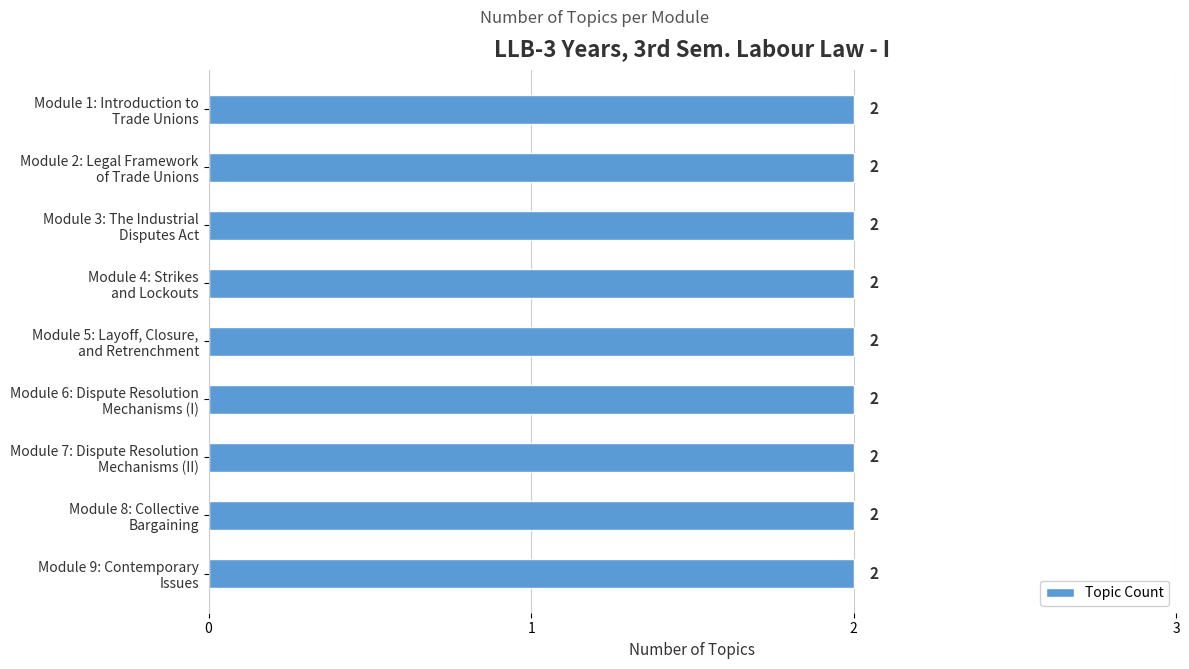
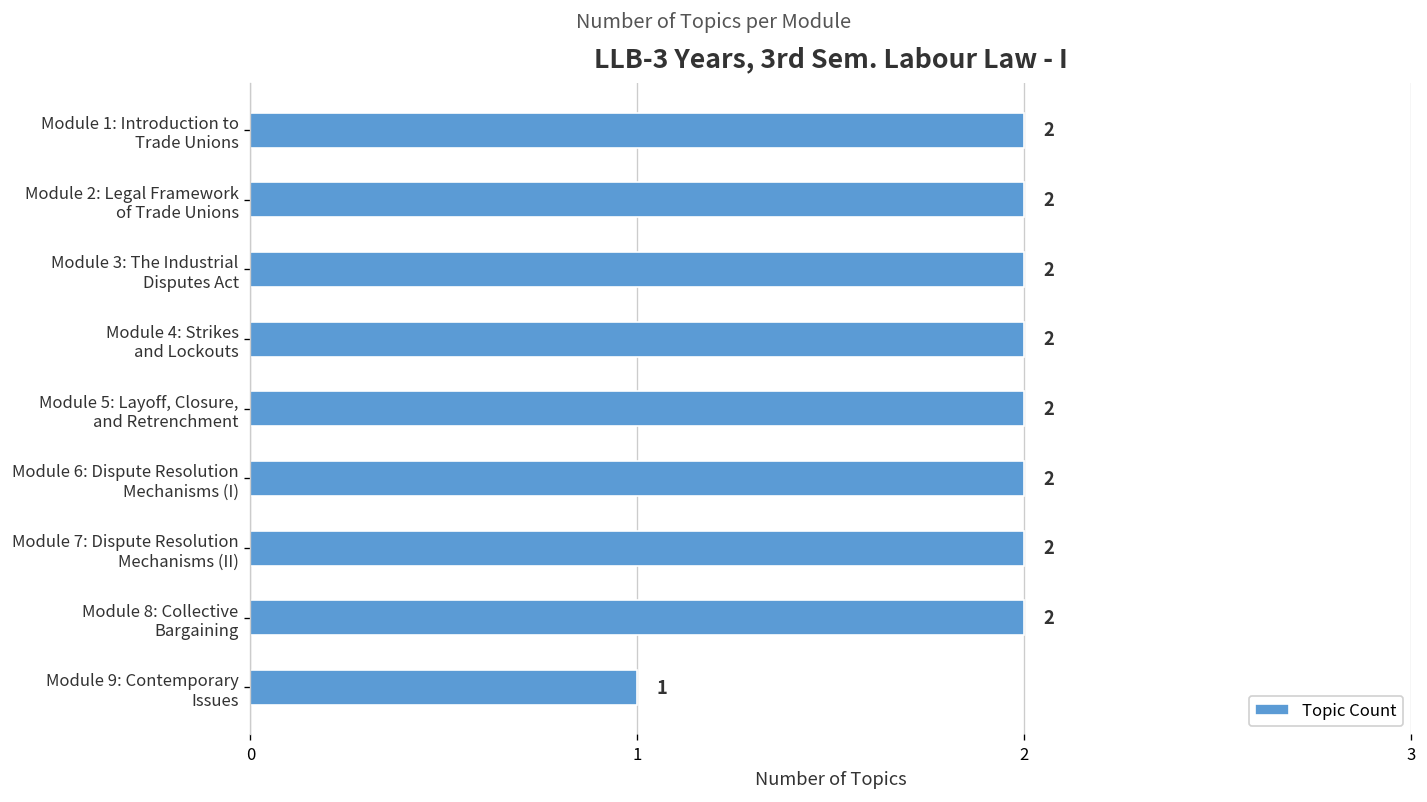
  {
    "Module 1: Introduction to Trade Unions": 2,
    "Module 2: Legal Framework of Trade Unions": 2,
    "Module 3: The Industrial Disputes Act": 2,
    "Module 4: Strikes and Lockouts": 2,
    "Module 5: Layoff, Closure, and Retrenchment": 2,
    "Module 6: Dispute Resolution Mechanisms (I)": 2,
    "Module 7: Dispute Resolution Mechanisms (II)": 2,
    "Module 8: Collective Bargaining": 2,
-   "Module 9: Contemporary Issues": 2
+   "Module 9: Contemporary Issues": 1
  }
